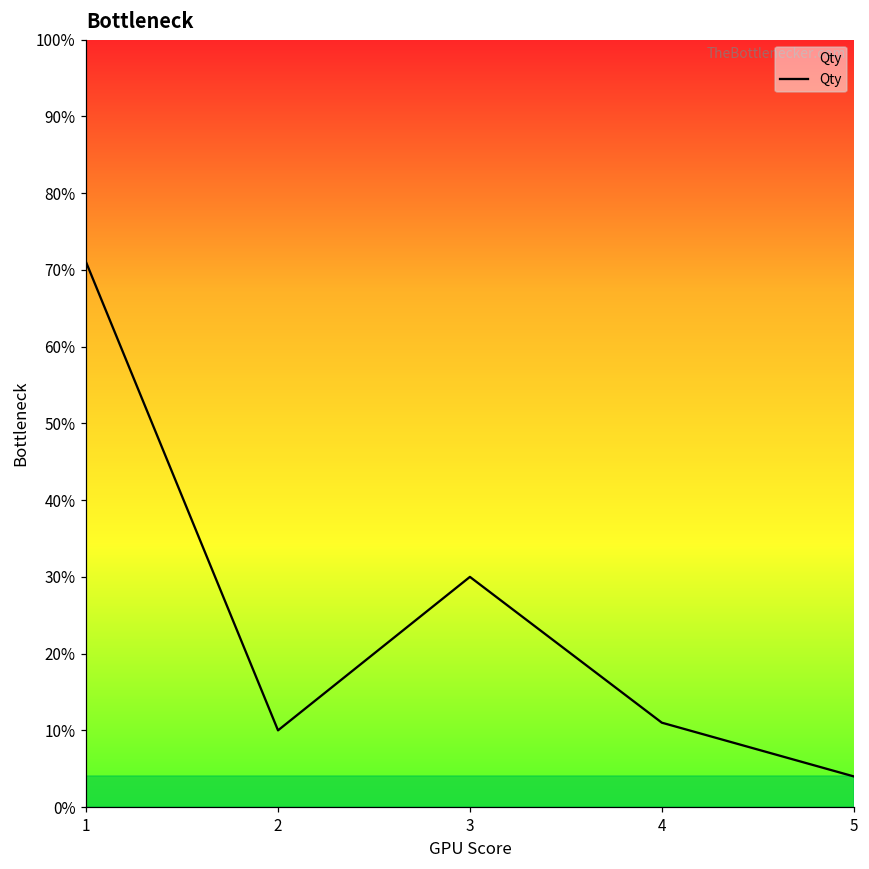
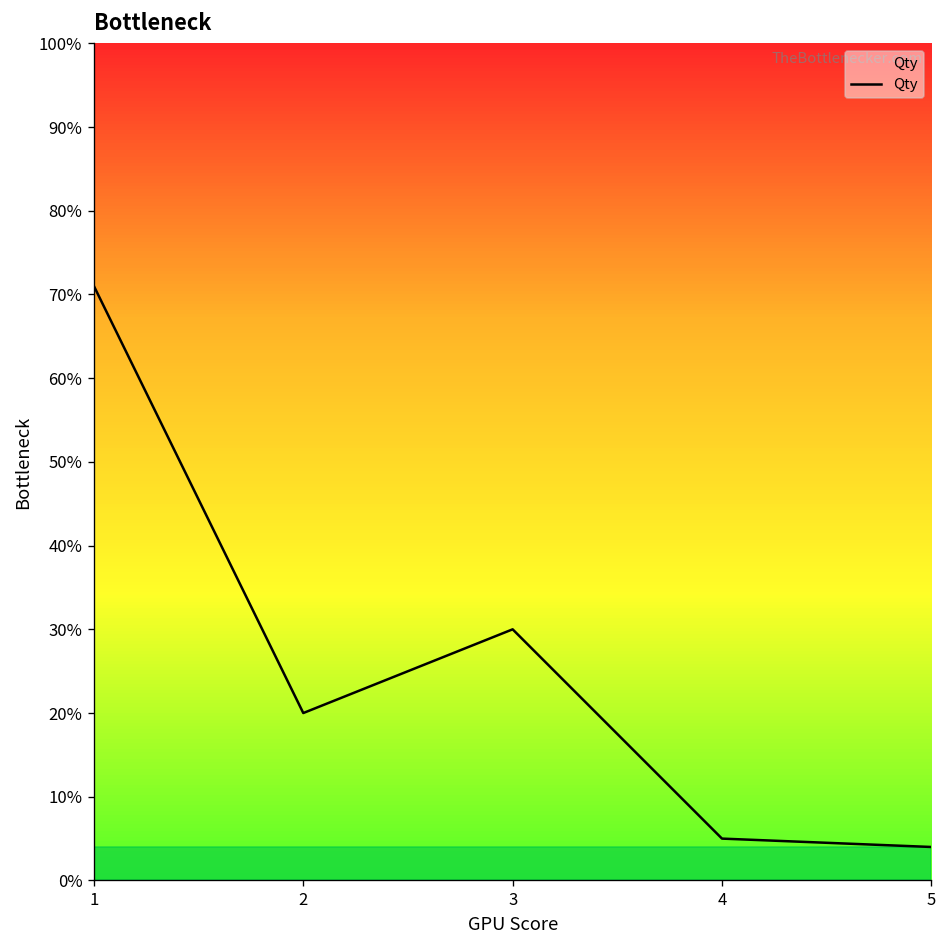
  {
    "1": "71%",
-   "2": "10%",
+   "2": "20%",
    "3": "30%",
-   "4": "11%"
+   "4": "5%"
  }
